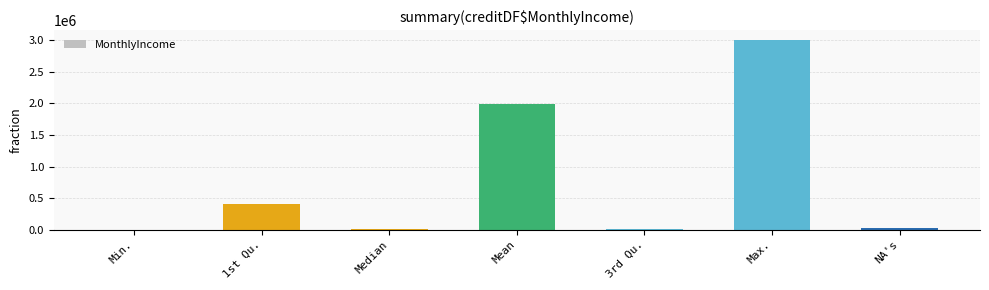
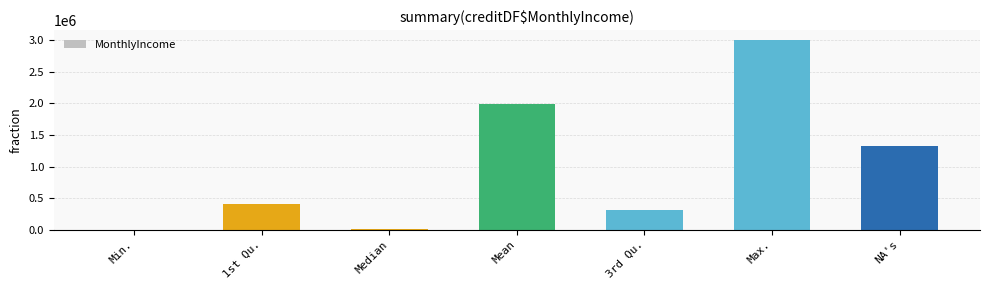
  {
    "Min.": 0,
    "1st Qu.": 400000,
    "Mean": 2000000,
-   "3rd Qu.": 0,
+   "3rd Qu.": 300000,
    "Max.": 3000000,
-   "NA's": 0
+   "NA's": 1300000
  }
